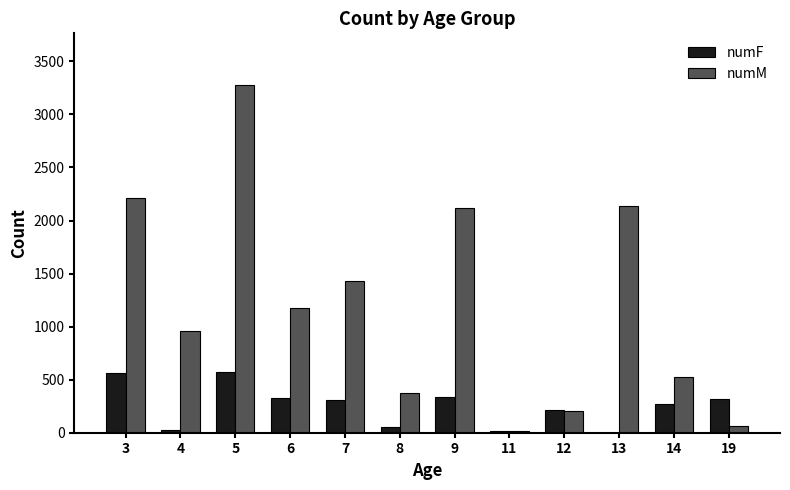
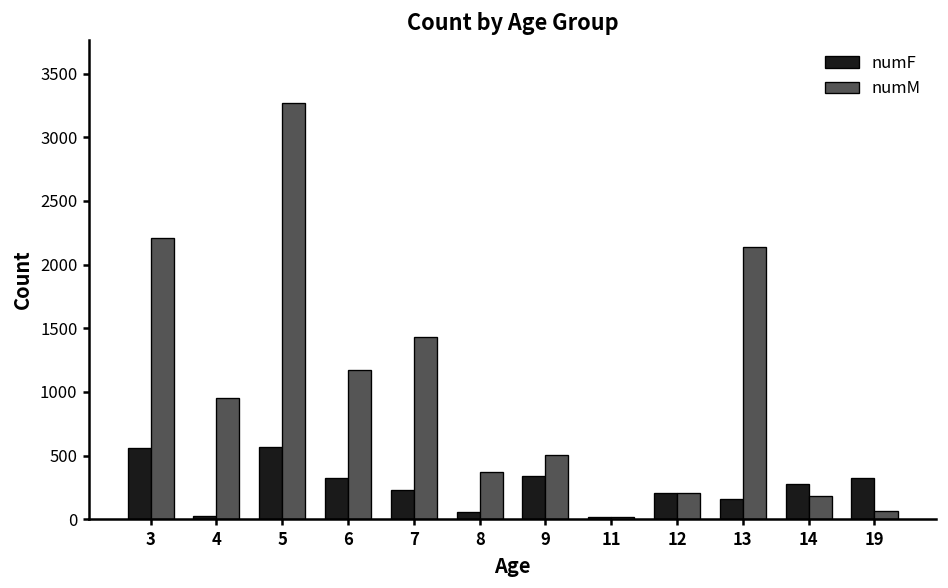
  {
    "numF": {
      "3": 560,
      "5": 570,
      "6": 330,
-     "7": 310,
+     "7": 230,
      "8": 60,
      "9": 340,
      "12": 210,
-     "13": 0,
+     "13": 160,
      "14": 270,
      "19": 320
    },
    "numM": {
      "3": 2210,
      "4": 960,
      "5": 3270,
      "6": 1170,
      "7": 1430,
      "8": 370,
-     "9": 2120,
+     "9": 510,
      "12": 210,
      "13": 2140,
-     "14": 520,
+     "14": 190,
      "19": 70
    }
  }
